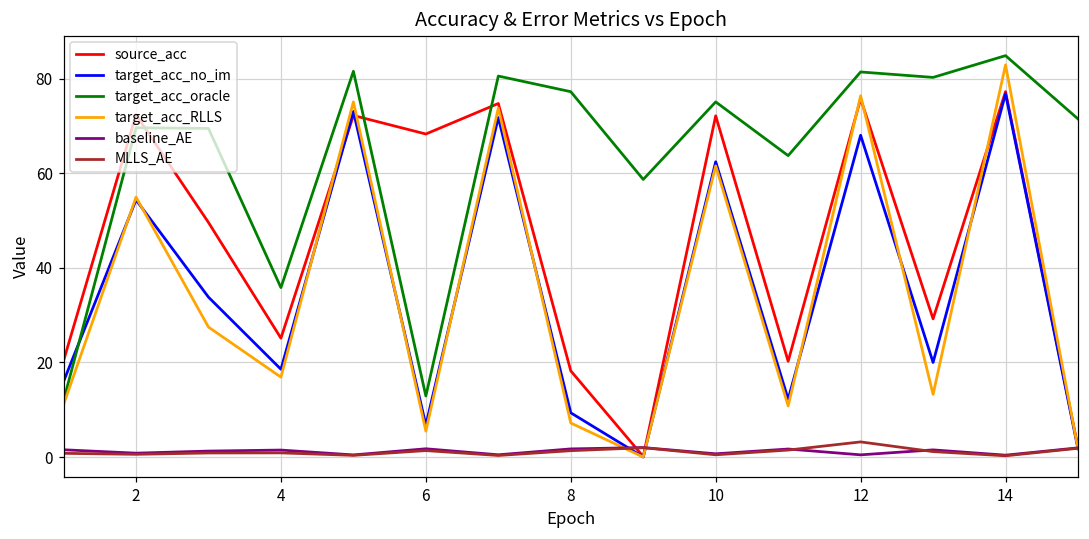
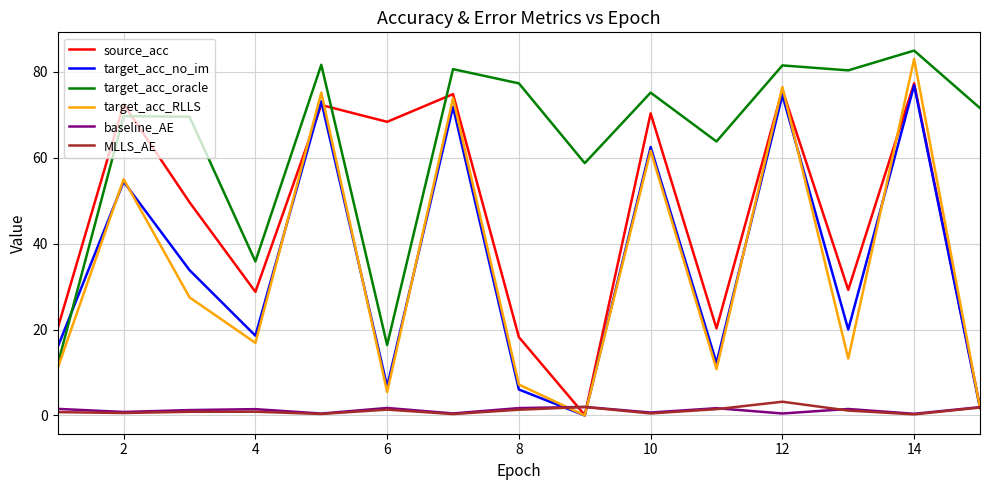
  {
    "source_acc": {
-     "4": 25,
+     "4": 29,
      "6": 68,
      "8": 18,
-     "10": 72,
+     "10": 70,
      "12": 76
    },
    "target_acc_no_im": {
      "4": 19,
      "6": 7,
-     "8": 9,
+     "8": 6,
      "10": 62,
-     "12": 68
+     "12": 75
    },
    "target_acc_oracle": {
      "4": 36,
-     "6": 13,
+     "6": 16,
      "8": 77,
      "10": 75,
      "12": 81,
      "14": 85
    },
    "target_acc_RLLS": {
      "4": 17,
      "6": 5,
      "8": 7,
      "10": 62,
      "12": 76,
      "14": 83
    },
    "baseline_AE": {
      "4": 1,
      "12": 0
    },
    "MLLS_AE": {
      "4": 1,
      "12": 3
    }
  }
